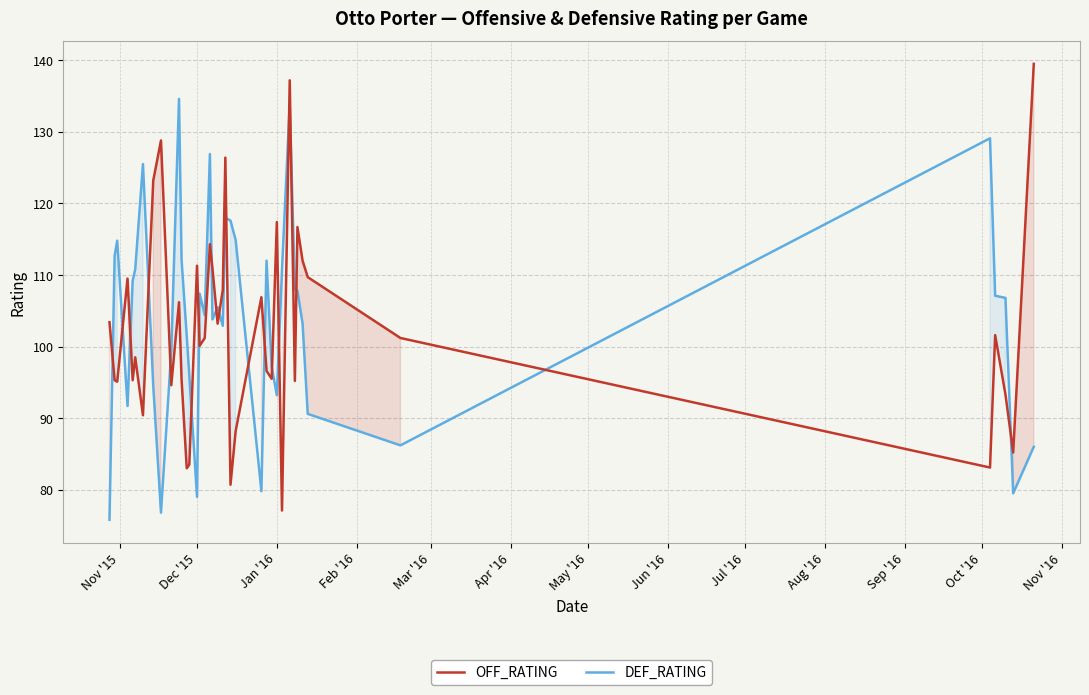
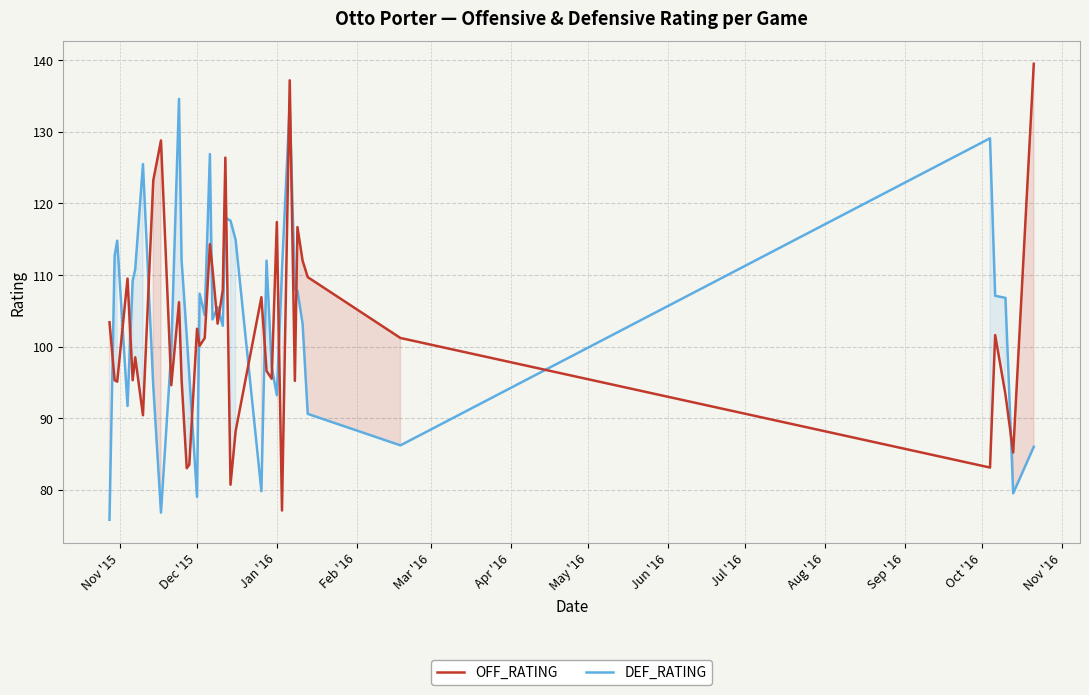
  {
    "OFF_RATING": {
-     "Dec '15": 111,
+     "Dec '15": 103,
      "Jan '16": 117
    },
    "DEF_RATING": {
      "Dec '15": 79,
      "Jan '16": 93
    }
  }
